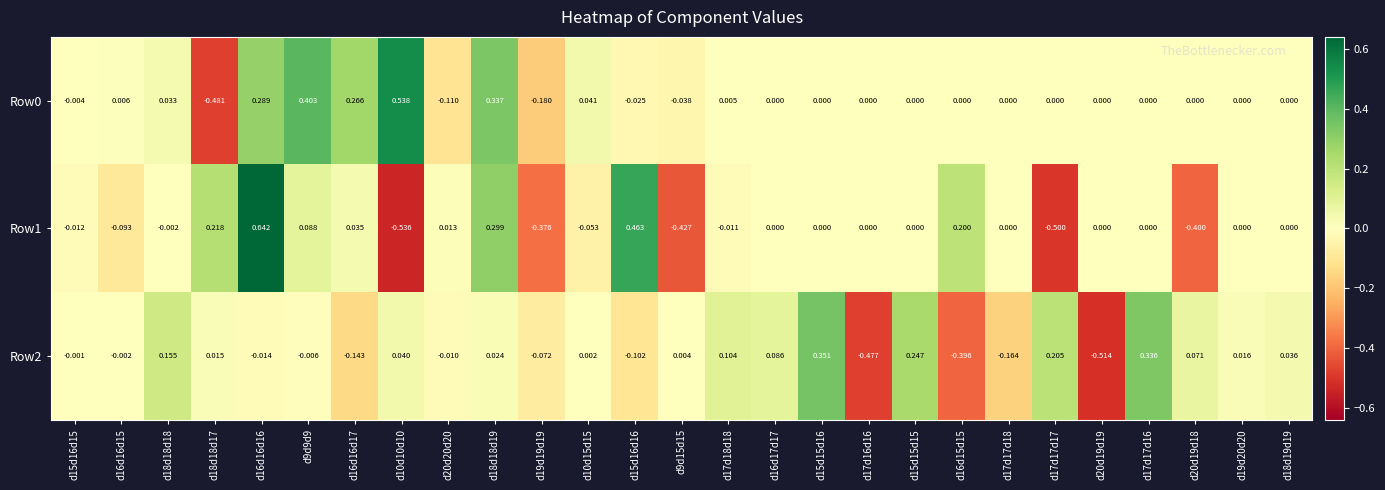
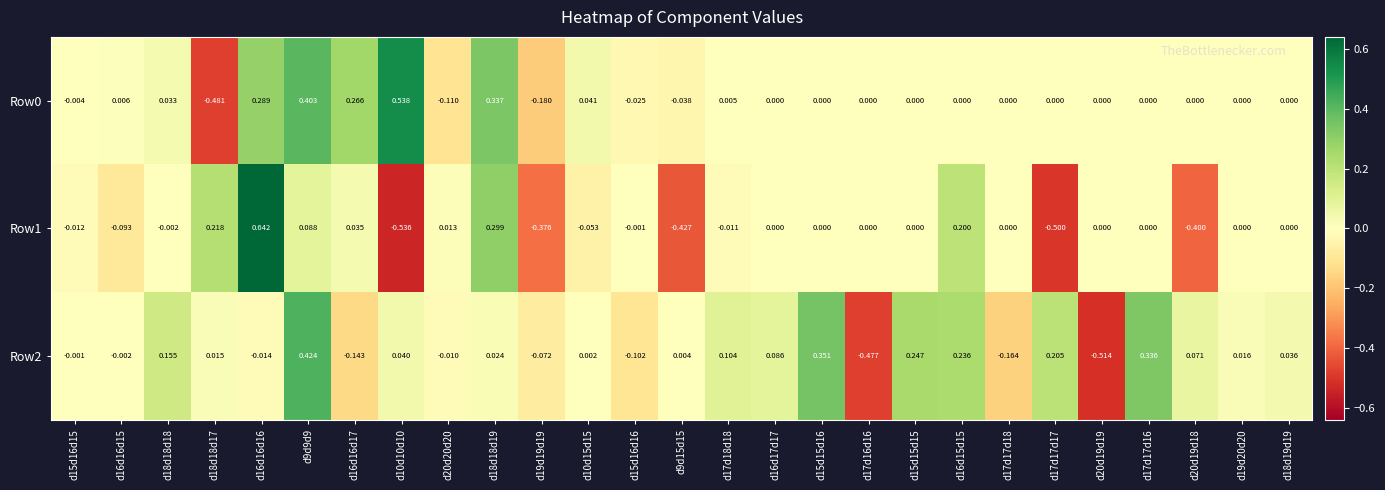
  {
    "Row0": {
      "d15d16d15": -0.004,
      "d16d16d15": 0.006,
      "d18d18d18": 0.033,
      "d18d18d17": -0.481,
      "d16d16d16": 0.289,
      "d9d9d9": 0.403,
      "d16d16d17": 0.266,
      "d10d10d10": 0.538,
      "d20d20d20": -0.110,
      "d18d18d19": 0.337,
      "d19d19d19": -0.180,
      "d10d15d15": 0.041,
      "d15d16d16": -0.025,
      "d9d15d15": -0.038,
      "d17d18d18": 0.005,
      "d16d17d17": 0.000,
      "d15d15d16": 0.000,
      "d17d16d16": 0.000,
      "d15d15d15": 0.000,
      "d16d15d15": 0.000,
      "d17d17d18": 0.000,
      "d17d17d17": 0.000,
      "d20d19d19": 0.000,
      "d17d17d16": 0.000,
      "d20d19d18": 0.000,
      "d19d20d20": 0.000,
      "d18d19d19": 0.000
    },
    "Row1": {
      "d15d16d15": -0.012,
      "d16d16d15": -0.093,
      "d18d18d18": -0.002,
      "d18d18d17": 0.218,
      "d16d16d16": 0.642,
      "d9d9d9": 0.088,
      "d16d16d17": 0.035,
      "d10d10d10": -0.536,
      "d20d20d20": 0.013,
      "d18d18d19": 0.299,
      "d19d19d19": -0.376,
      "d10d15d15": -0.053,
-     "d15d16d16": 0.463,
+     "d15d16d16": -0.001,
      "d9d15d15": -0.427,
      "d17d18d18": -0.011,
      "d16d17d17": 0.000,
      "d15d15d16": 0.000,
      "d17d16d16": 0.000,
      "d15d15d15": 0.000,
      "d16d15d15": 0.200,
      "d17d17d18": 0.000,
      "d17d17d17": -0.500,
      "d20d19d19": 0.000,
      "d17d17d16": 0.000,
      "d20d19d18": -0.400,
      "d19d20d20": 0.000,
      "d18d19d19": 0.000
    },
    "Row2": {
      "d15d16d15": -0.001,
      "d16d16d15": -0.002,
      "d18d18d18": 0.155,
      "d18d18d17": 0.015,
      "d16d16d16": -0.014,
-     "d9d9d9": -0.006,
+     "d9d9d9": 0.424,
      "d16d16d17": -0.143,
      "d10d10d10": 0.040,
      "d20d20d20": -0.010,
      "d18d18d19": 0.024,
      "d19d19d19": -0.072,
      "d10d15d15": 0.002,
      "d15d16d16": -0.102,
      "d9d15d15": 0.004,
      "d17d18d18": 0.104,
      "d16d17d17": 0.086,
      "d15d15d16": 0.351,
      "d17d16d16": -0.477,
      "d15d15d15": 0.247,
-     "d16d15d15": -0.396,
+     "d16d15d15": 0.236,
      "d17d17d18": -0.164,
      "d17d17d17": 0.205,
      "d20d19d19": -0.514,
      "d17d17d16": 0.336,
      "d20d19d18": 0.071,
      "d19d20d20": 0.016,
      "d18d19d19": 0.036
    }
  }
